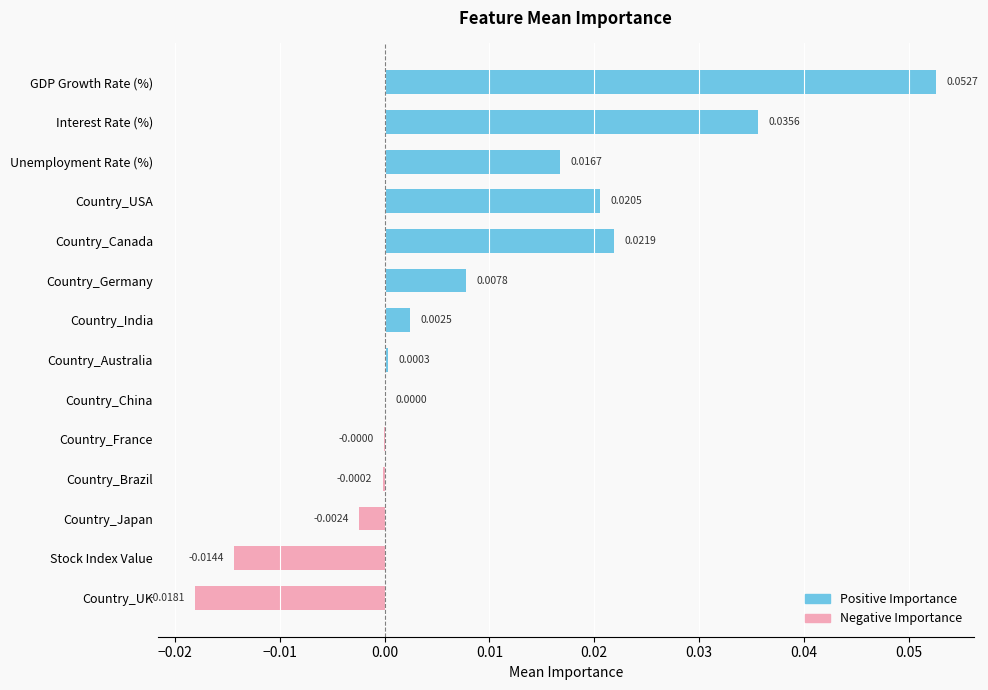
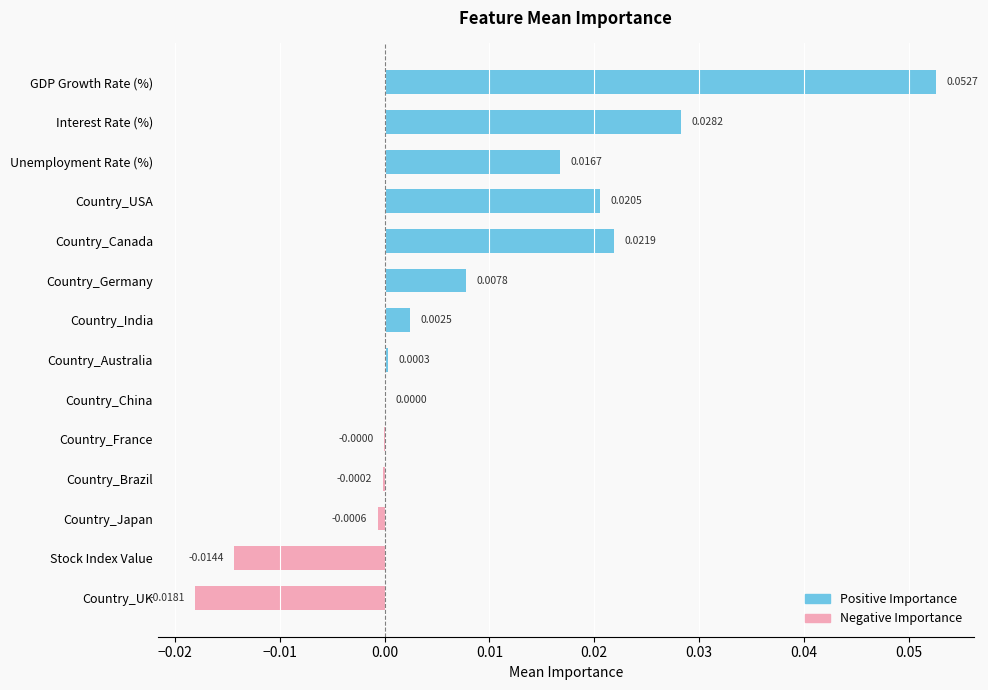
  {
    "GDP Growth Rate (%)": 0.0527,
-   "Interest Rate (%)": 0.0356,
+   "Interest Rate (%)": 0.0282,
    "Unemployment Rate (%)": 0.0167,
    "Country_USA": 0.0205,
    "Country_Canada": 0.0219,
    "Country_Germany": 0.0078,
    "Country_India": 0.0025,
    "Country_Australia": 0.0003,
    "Country_China": 0.0000,
    "Country_France": -0.0000,
    "Country_Brazil": -0.0002,
-   "Country_Japan": -0.0024,
+   "Country_Japan": -0.0006,
    "Stock Index Value": -0.0144,
    "Country_UK": -0.0181
  }
